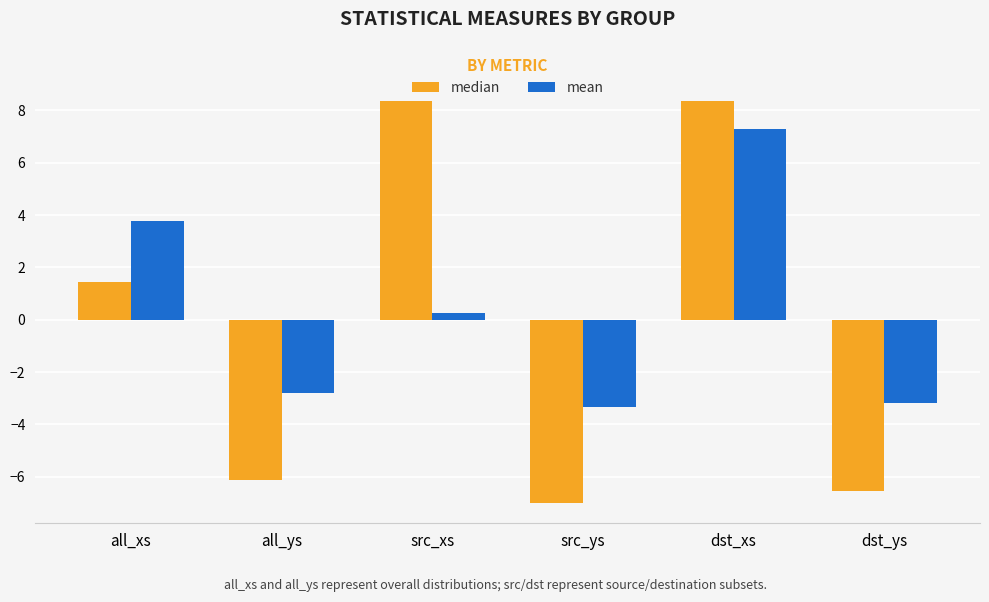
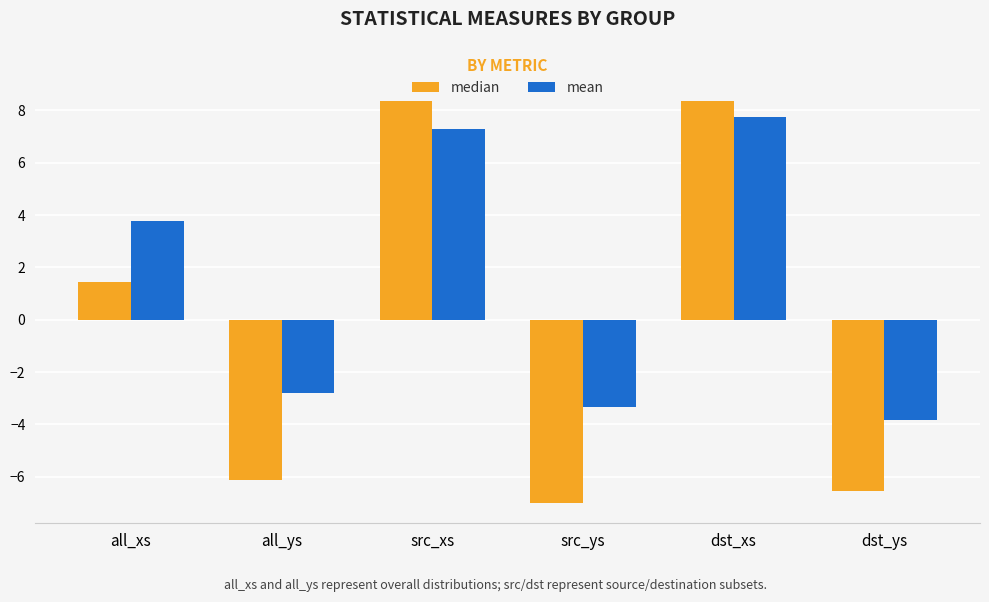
  {
    "median": {
      "all_xs": 1.5,
      "all_ys": -6.1,
      "src_xs": 8.4,
      "src_ys": -7.0,
      "dst_xs": 8.4,
      "dst_ys": -6.6
    },
    "mean": {
      "all_xs": 3.8,
      "all_ys": -2.8,
-     "src_xs": 0.3,
+     "src_xs": 7.3,
      "src_ys": -3.3,
-     "dst_xs": 7.3,
-     "dst_ys": -3.2
+     "dst_xs": 7.8,
+     "dst_ys": -3.8
    }
  }
